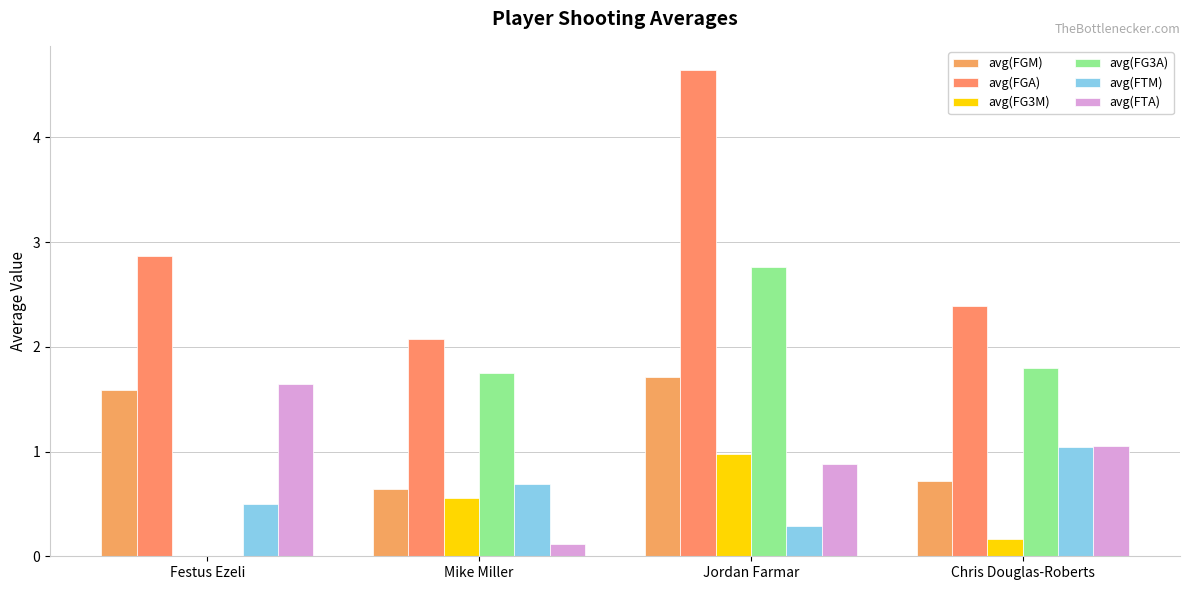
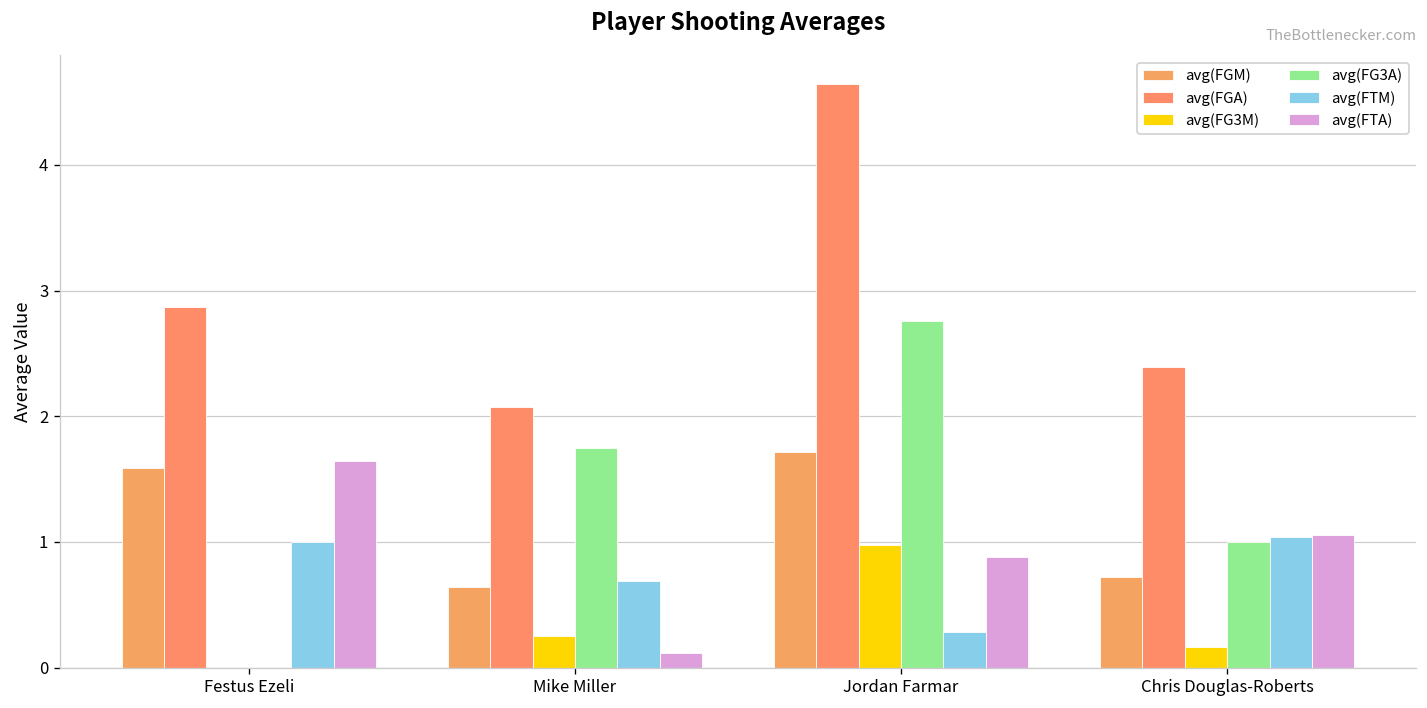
  {
    "avg(FG3M)": {
      "Festus Ezeli": 0.00,
-     "Mike Miller": 0.55,
+     "Mike Miller": 0.25,
      "Jordan Farmar": 0.98,
      "Chris Douglas-Roberts": 0.17
    },
    "avg(FG3A)": {
      "Festus Ezeli": 0.0,
      "Mike Miller": 1.75,
      "Jordan Farmar": 2.76,
-     "Chris Douglas-Roberts": 1.8
+     "Chris Douglas-Roberts": 1.0
    },
    "avg(FTM)": {
-     "Festus Ezeli": 0.5,
+     "Festus Ezeli": 1.0,
      "Mike Miller": 0.7,
      "Jordan Farmar": 0.3,
      "Chris Douglas-Roberts": 1.04
    },
    "avg(FTA)": {
      "Festus Ezeli": 1.65,
      "Mike Miller": 0.12,
      "Jordan Farmar": 0.88,
      "Chris Douglas-Roberts": 1.06
    }
  }
